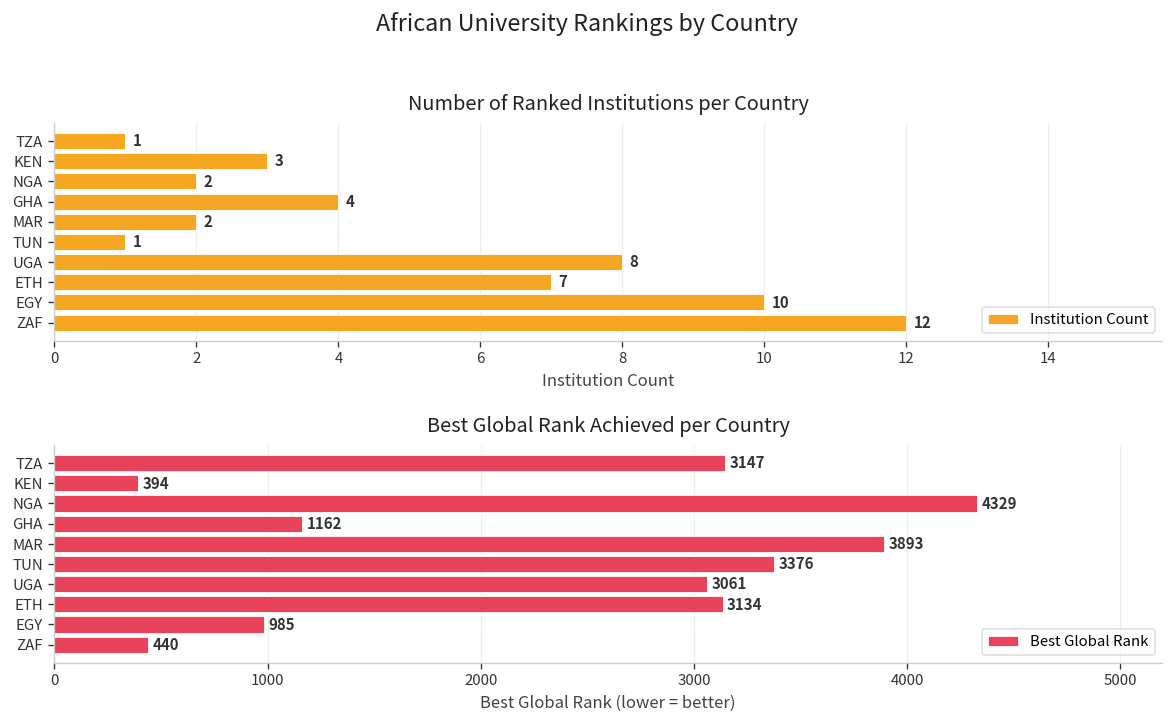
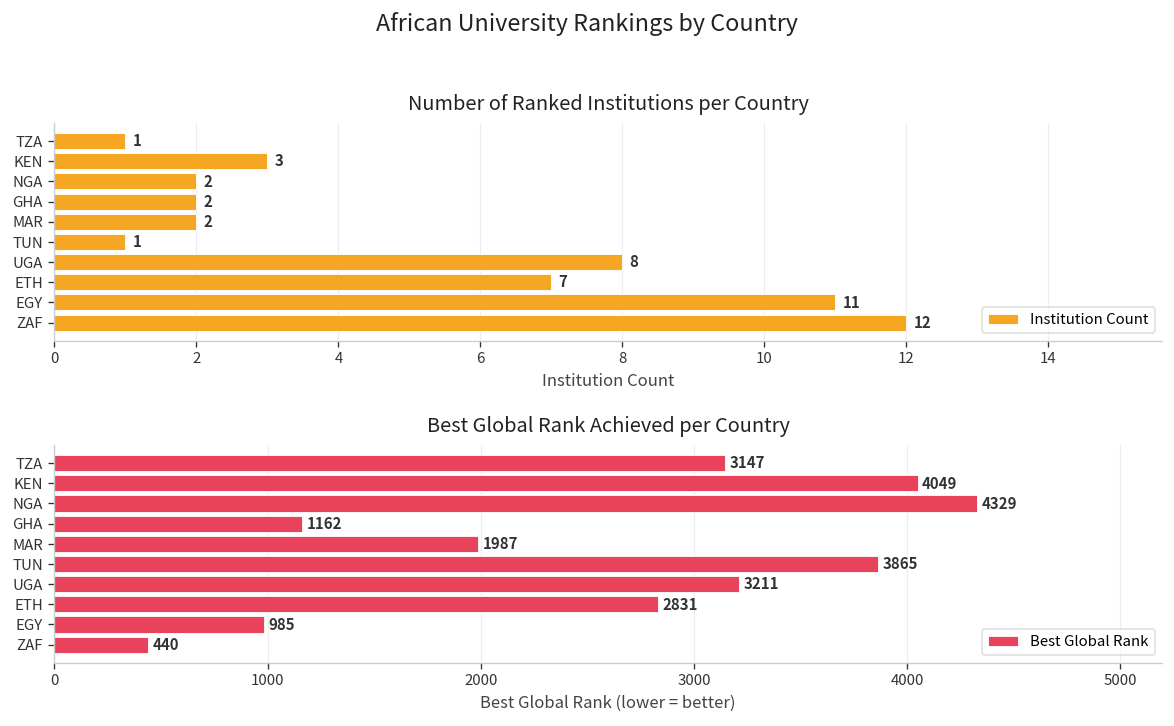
  {
    "Number of Ranked Institutions per Country": {
      "TZA": 1,
      "KEN": 3,
      "NGA": 2,
-     "GHA": 4,
+     "GHA": 2,
      "MAR": 2,
      "TUN": 1,
      "UGA": 8,
      "ETH": 7,
-     "EGY": 10,
+     "EGY": 11,
      "ZAF": 12
    },
    "Best Global Rank Achieved per Country": {
      "TZA": 3147,
-     "KEN": 394,
+     "KEN": 4049,
      "NGA": 4329,
      "GHA": 1162,
-     "MAR": 3893,
-     "TUN": 3376,
-     "UGA": 3061,
-     "ETH": 3134,
+     "MAR": 1987,
+     "TUN": 3865,
+     "UGA": 3211,
+     "ETH": 2831,
      "EGY": 985,
      "ZAF": 440
    }
  }
